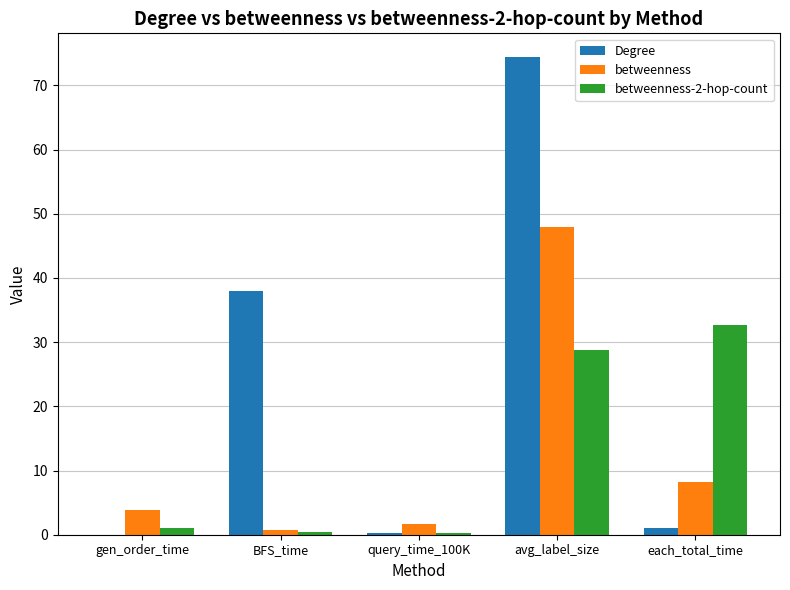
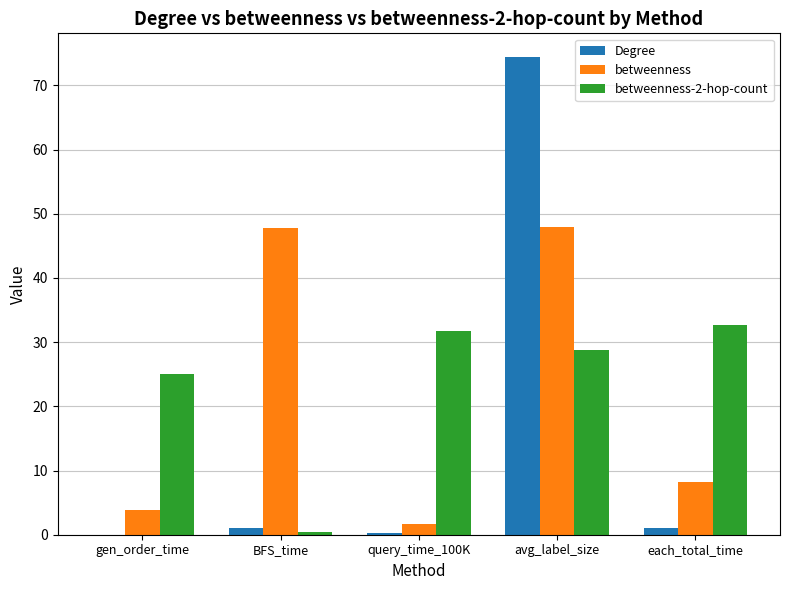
  {
    "Degree": {
-     "BFS_time": 38,
+     "BFS_time": 1,
      "avg_label_size": 74,
      "each_total_time": 1
    },
    "betweenness": {
      "gen_order_time": 4,
-     "BFS_time": 1,
+     "BFS_time": 48,
      "query_time_100K": 2,
      "avg_label_size": 48,
      "each_total_time": 8
    },
    "betweenness-2-hop-count": {
-     "gen_order_time": 1,
+     "gen_order_time": 25,
      "BFS_time": 0,
-     "query_time_100K": 0,
+     "query_time_100K": 32,
      "avg_label_size": 29,
      "each_total_time": 33
    }
  }
